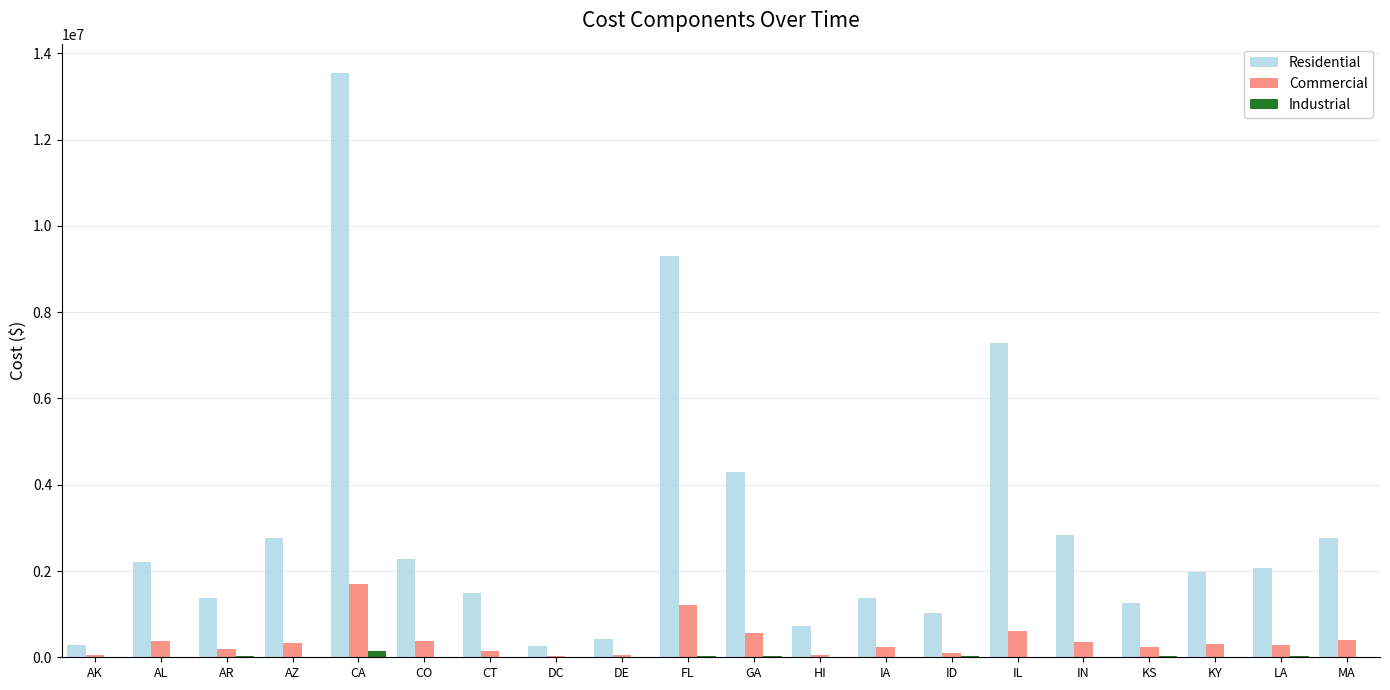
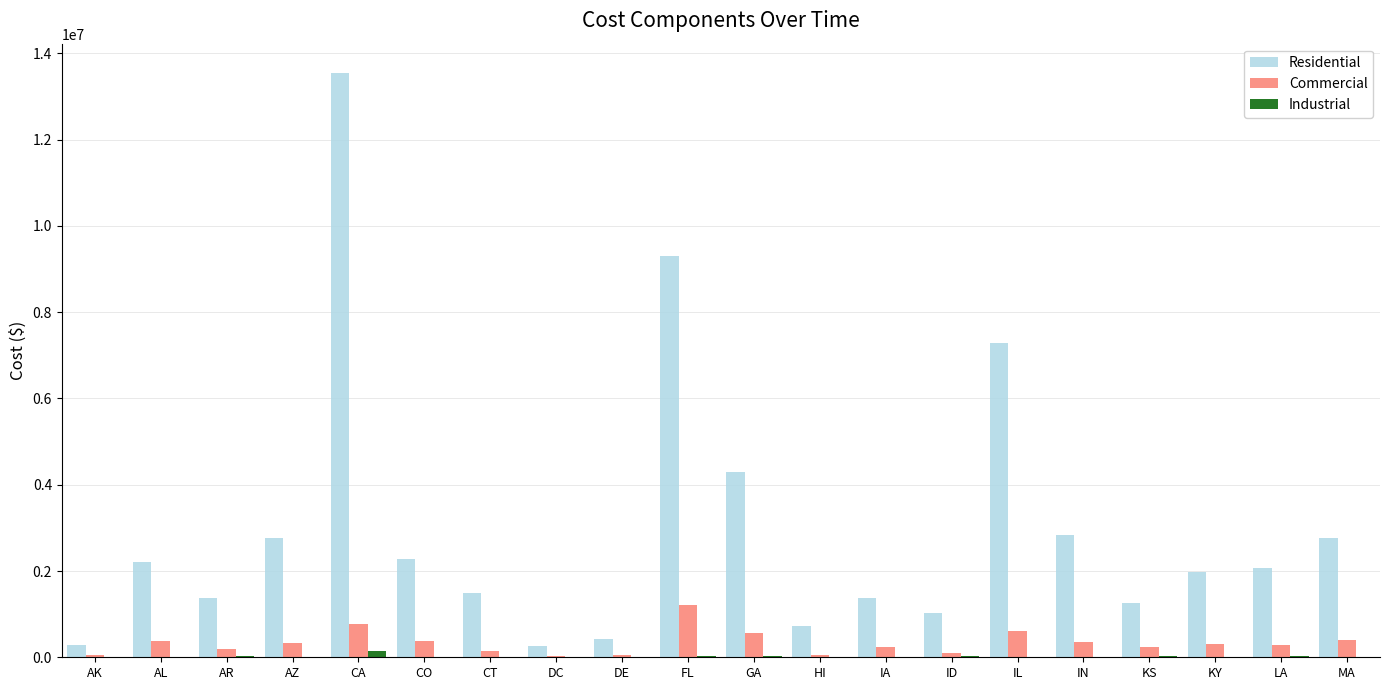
  {
    "Residential": {
      "AK": 300000,
      "AL": 2200000,
      "AR": 1400000,
      "AZ": 2800000,
      "CA": 13500000,
      "CO": 2300000,
      "CT": 1500000,
      "DC": 300000,
      "DE": 400000,
      "FL": 9300000,
      "GA": 4300000,
      "HI": 700000,
      "IA": 1400000,
      "ID": 1000000,
      "IL": 7300000,
      "IN": 2800000,
      "KS": 1300000,
      "KY": 2000000,
      "LA": 2100000,
      "MA": 2800000
    },
    "Commercial": {
      "AL": 400000,
      "AR": 200000,
      "AZ": 300000,
-     "CA": 1700000,
+     "CA": 800000,
      "CO": 400000,
      "CT": 200000,
      "FL": 1200000,
      "GA": 600000,
      "HI": 100000,
      "IA": 200000,
      "ID": 100000,
      "IL": 600000,
      "IN": 400000,
      "KS": 200000,
      "KY": 300000,
      "LA": 300000,
      "MA": 400000
    },
    "Industrial": {
      "CA": 100000
    }
  }
